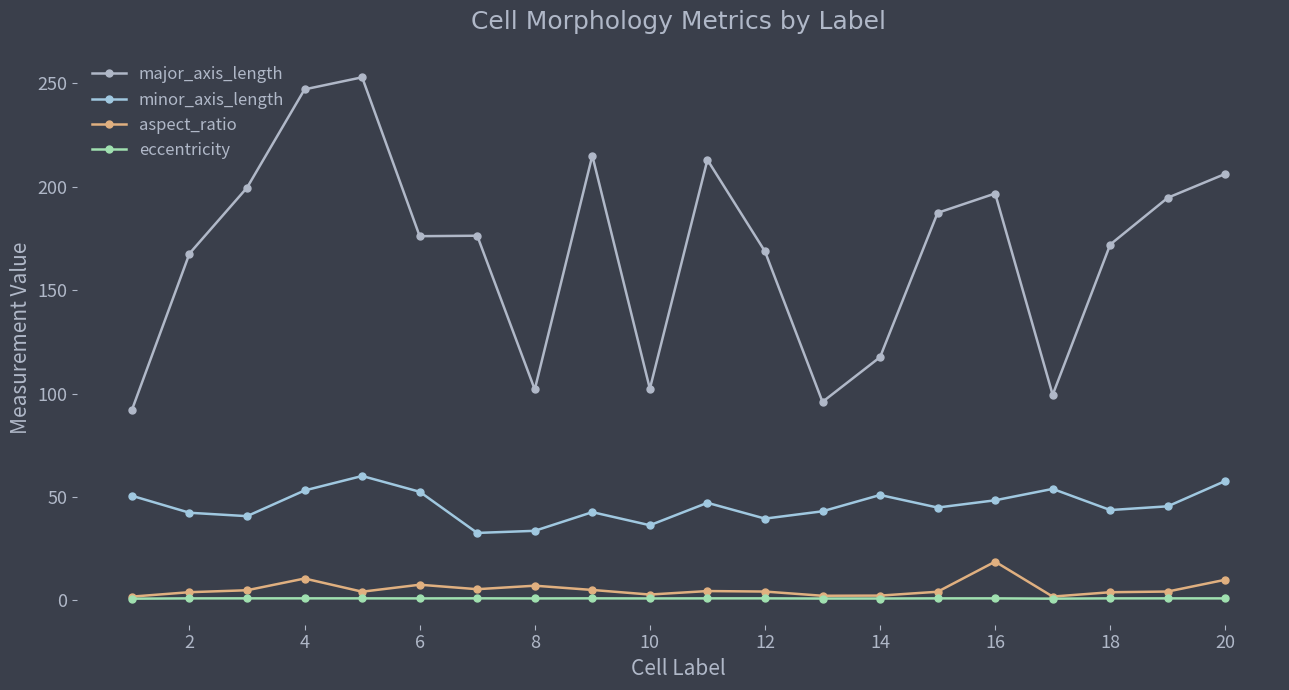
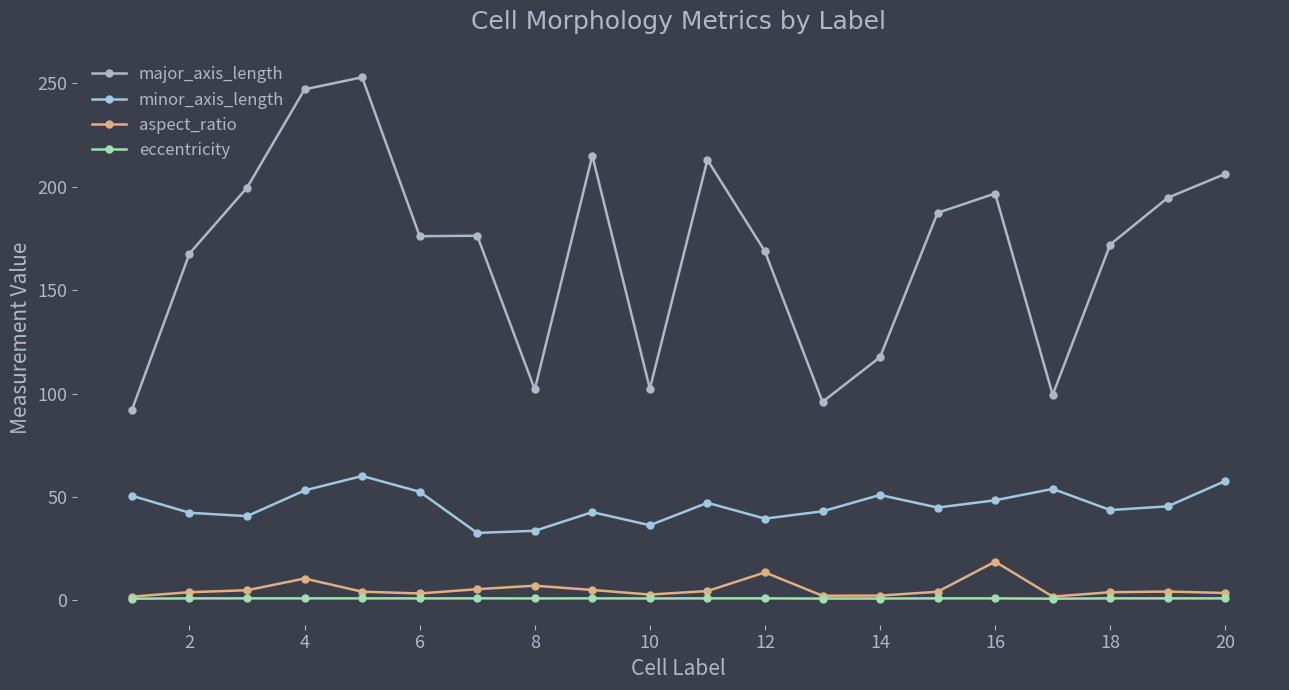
  {
    "aspect_ratio": {
      "2": 4,
      "4": 11,
-     "6": 8,
+     "6": 3,
      "8": 7,
      "10": 3,
-     "12": 4,
+     "12": 14,
      "14": 2,
      "16": 19,
      "18": 4,
-     "20": 10
+     "20": 4
    }
  }
